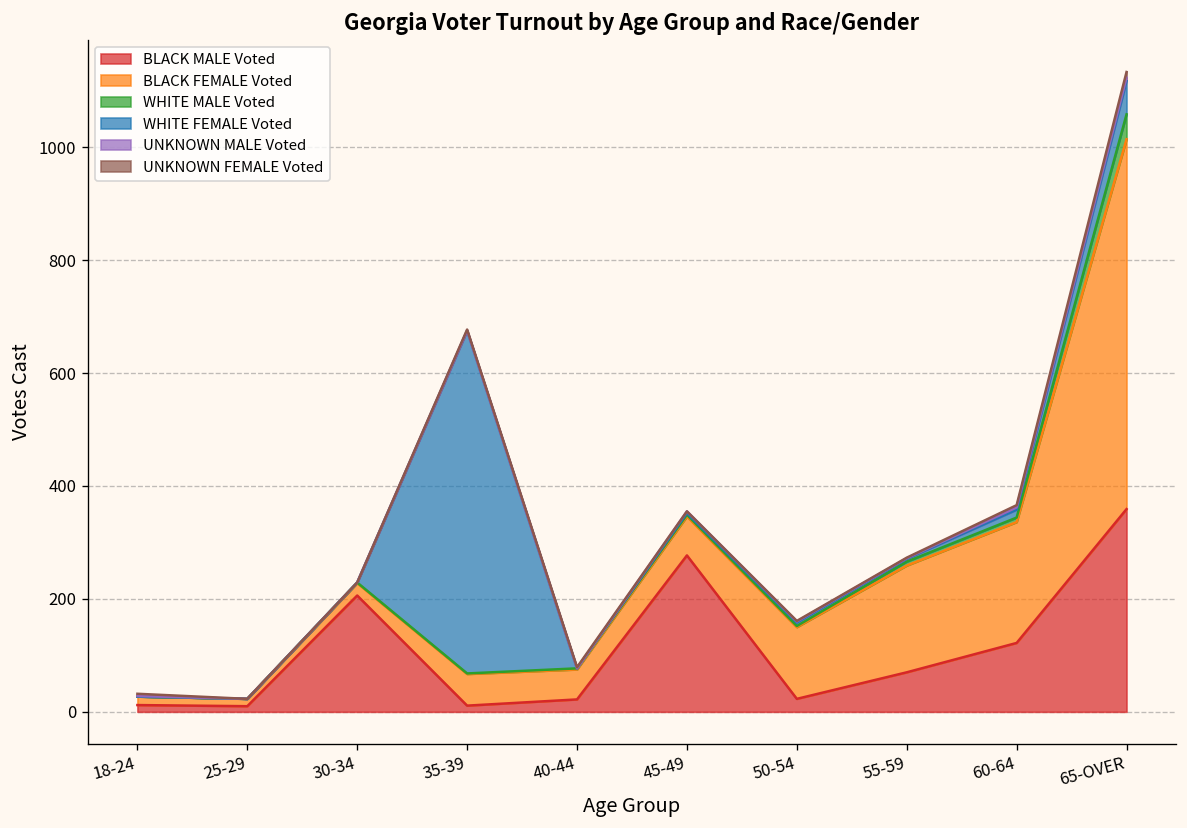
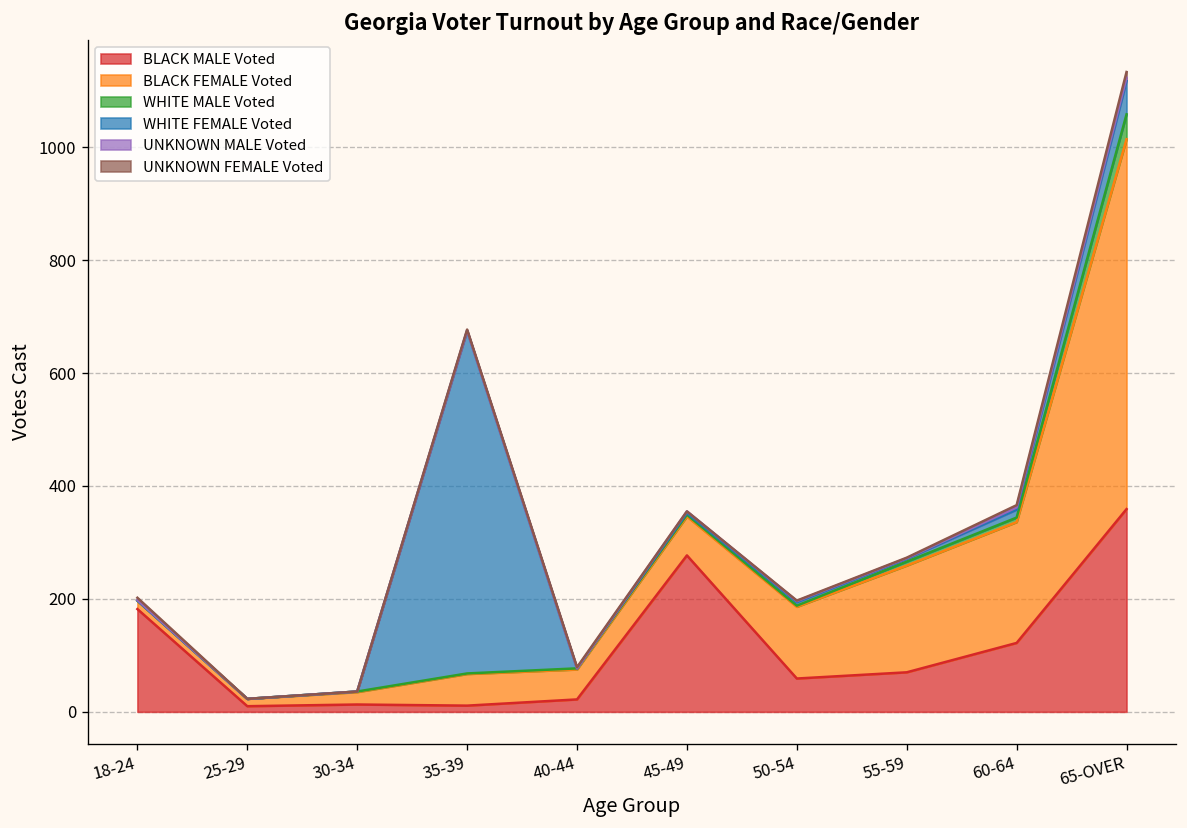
  {
    "BLACK MALE Voted": {
-     "18-24": 10,
+     "18-24": 180,
      "25-29": 10,
-     "30-34": 210,
+     "30-34": 10,
      "35-39": 10,
      "40-44": 20,
      "45-49": 280,
-     "50-54": 20,
+     "50-54": 60,
      "55-59": 70,
      "60-64": 120,
      "65-OVER": 360
    },
    "BLACK FEMALE Voted": {
      "55-59": 190,
      "60-64": 210,
      "65-OVER": 660
    },
    "WHITE MALE Voted": {
      "60-64": 10,
      "65-OVER": 40
    },
    "WHITE FEMALE Voted": {
      "65-OVER": 60
    },
    "UNKNOWN MALE Voted": {
      "65-OVER": 10
    },
    "UNKNOWN FEMALE Voted": {
      "65-OVER": 10
    }
  }
